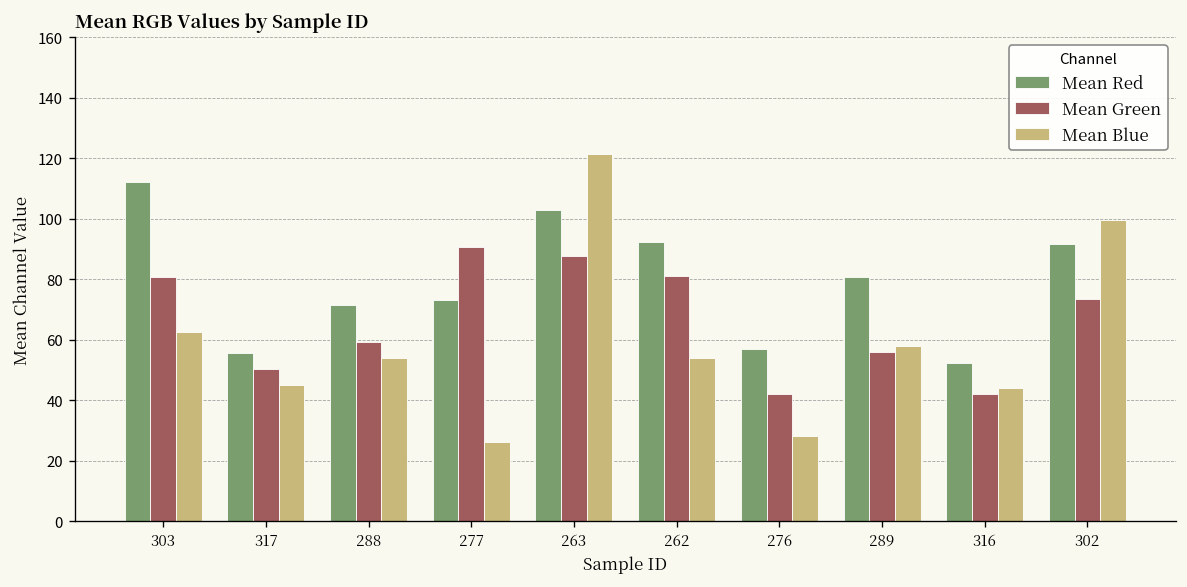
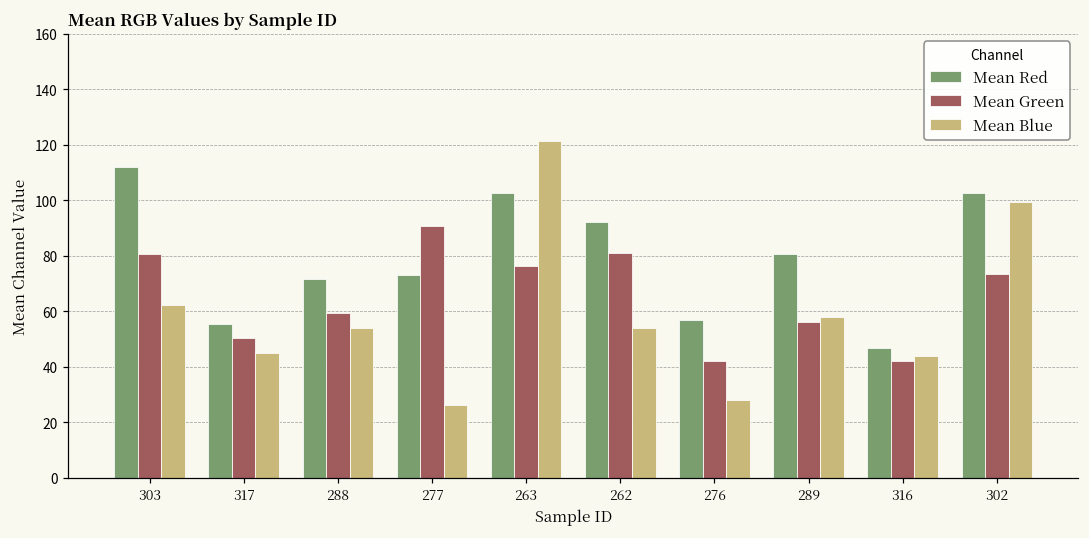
  {
    "Mean Red": {
      "303": 112,
      "317": 55,
      "288": 72,
      "277": 73,
      "263": 103,
      "262": 92,
      "276": 57,
      "289": 81,
-     "316": 52,
-     "302": 91
+     "316": 47,
+     "302": 103
    },
    "Mean Green": {
      "303": 81,
      "317": 50,
      "288": 59,
      "277": 91,
-     "263": 88,
+     "263": 76,
      "262": 81,
      "276": 42,
      "289": 56,
      "316": 42,
      "302": 73
    },
    "Mean Blue": {
      "303": 62,
      "317": 45,
      "288": 54,
      "277": 26,
      "263": 121,
      "262": 54,
      "276": 28,
      "289": 58,
      "316": 44,
      "302": 99
    }
  }
